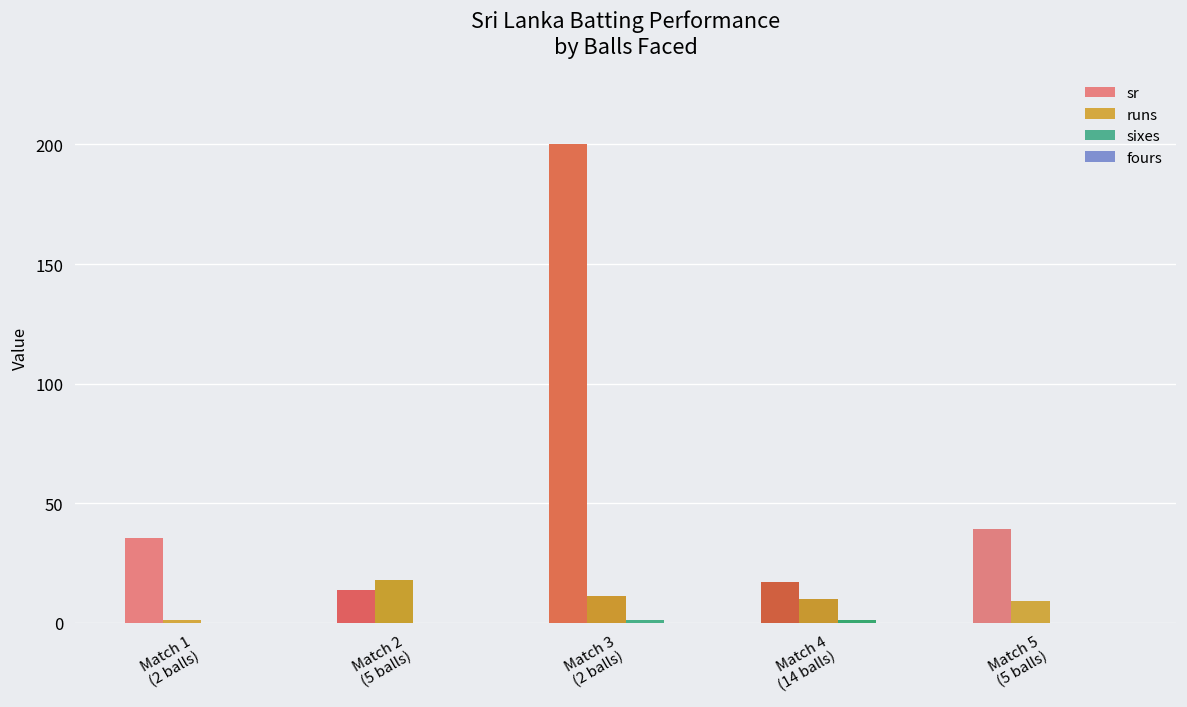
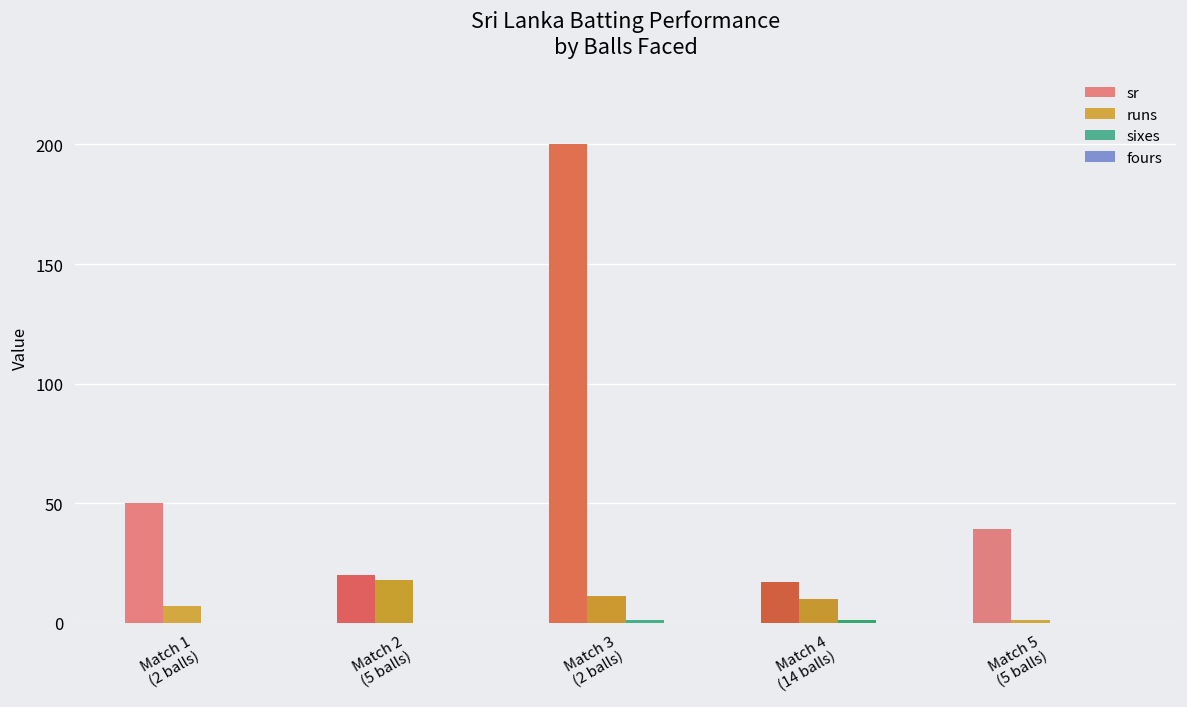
  {
    "sr": {
-     "Match 1 (2 balls)": 35,
-     "Match 2 (5 balls)": 14,
+     "Match 1 (2 balls)": 50,
+     "Match 2 (5 balls)": 20,
      "Match 3 (2 balls)": 200,
      "Match 4 (14 balls)": 17,
      "Match 5 (5 balls)": 39
    },
    "runs": {
-     "Match 1 (2 balls)": 1,
+     "Match 1 (2 balls)": 7,
      "Match 2 (5 balls)": 18,
      "Match 3 (2 balls)": 11,
      "Match 4 (14 balls)": 10,
-     "Match 5 (5 balls)": 9
+     "Match 5 (5 balls)": 1
    },
    "sixes": {
      "Match 1 (2 balls)": 0,
      "Match 2 (5 balls)": 0,
      "Match 5 (5 balls)": 0
    },
    "fours": {
      "Match 1 (2 balls)": 0,
      "Match 2 (5 balls)": 0,
      "Match 3 (2 balls)": 0,
      "Match 4 (14 balls)": 0,
      "Match 5 (5 balls)": 0
    }
  }
